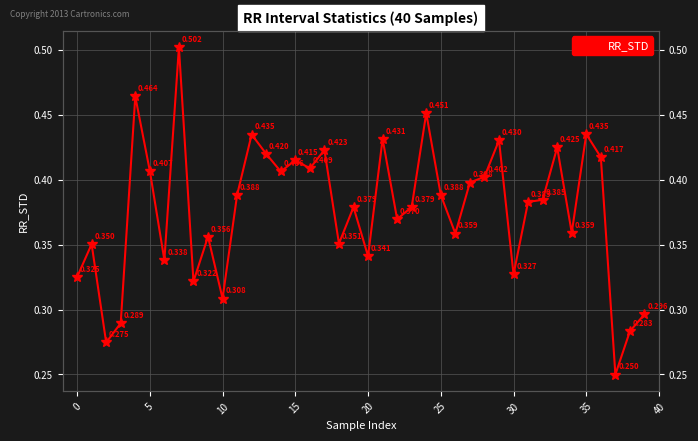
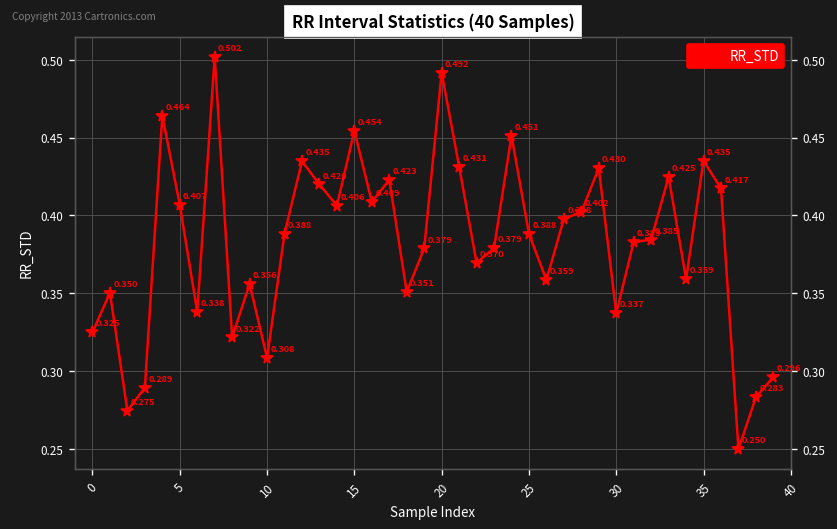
  {
    "0": 0.325,
    "5": 0.407,
    "10": 0.308,
-   "15": 0.415,
-   "20": 0.341,
+   "15": 0.454,
+   "20": 0.492,
    "25": 0.388,
-   "30": 0.327,
+   "30": 0.337,
    "35": 0.435
  }
